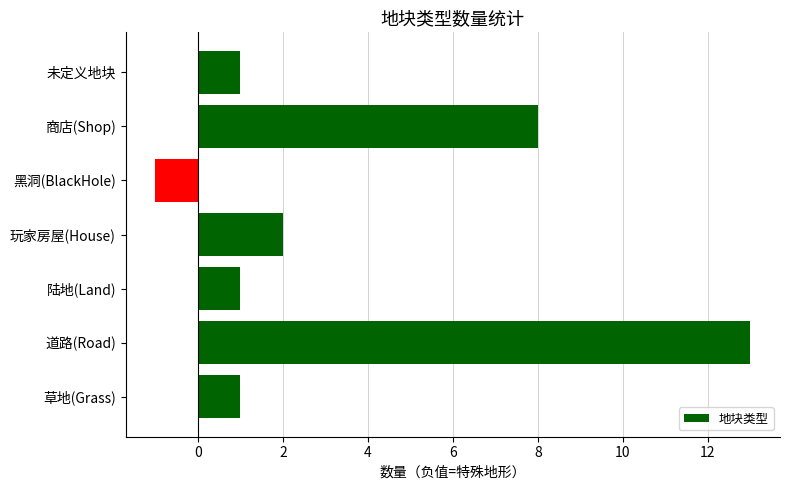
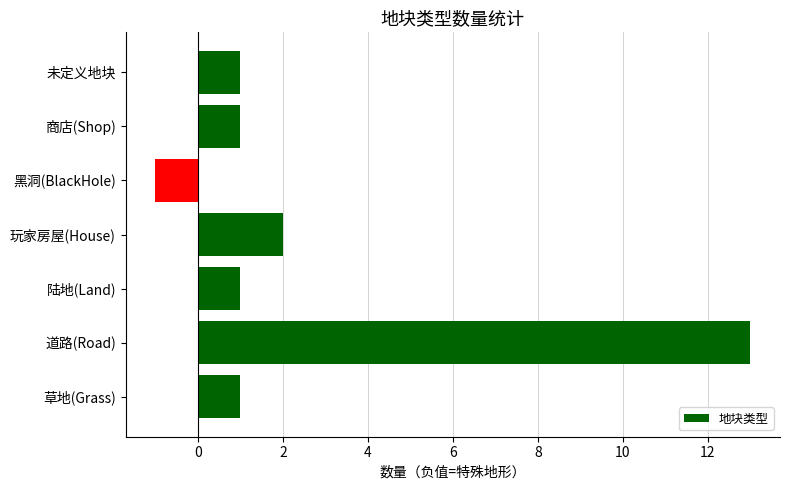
  {
    "未定义地块": 1,
-   "商店(Shop)": 8,
+   "商店(Shop)": 1,
    "黑洞(BlackHole)": -1,
    "玩家房屋(House)": 2,
    "陆地(Land)": 1,
    "道路(Road)": 13,
    "草地(Grass)": 1
  }
